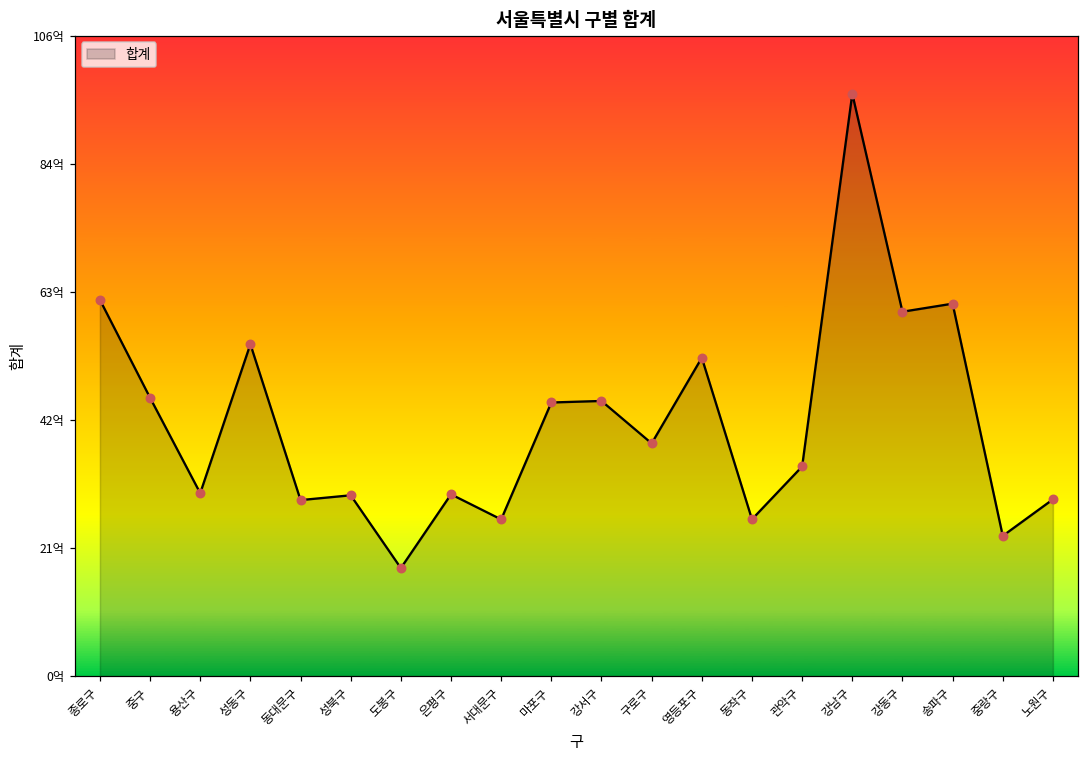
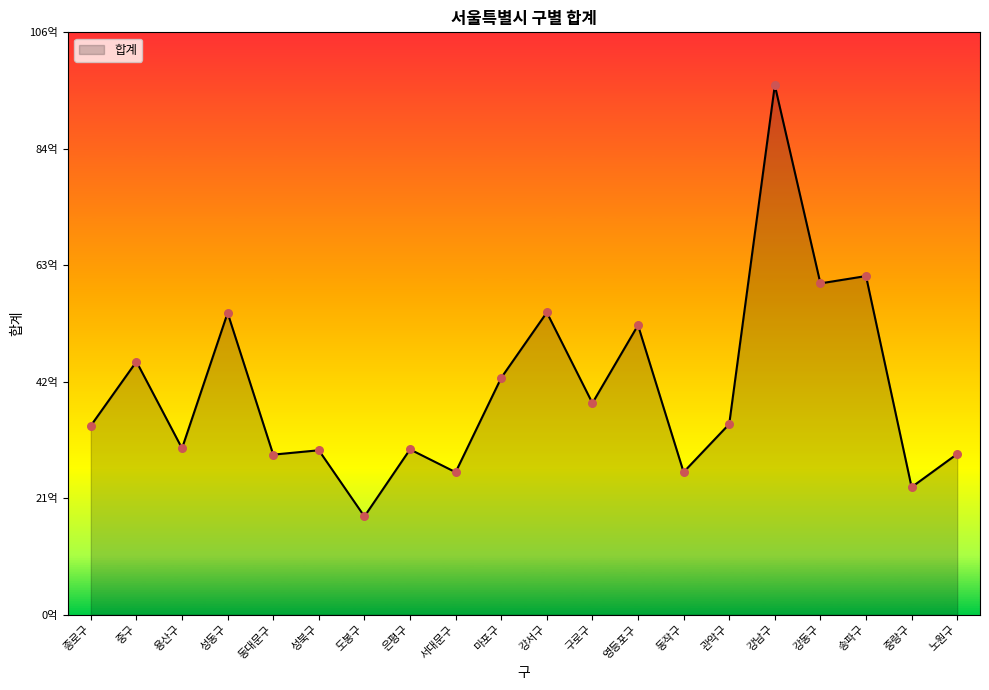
  {
-   "종로구": "62억",
+   "종로구": "34억",
    "중구": "46억",
    "용산구": "30억",
    "성동구": "55억",
    "동대문구": "29억",
    "성북구": "30억",
    "도봉구": "18억",
    "은평구": "30억",
    "서대문구": "26억",
-   "마포구": "45억",
-   "강서구": "46억",
+   "마포구": "43억",
+   "강서구": "55억",
    "구로구": "39억",
    "영등포구": "53억",
    "동작구": "26억",
    "관악구": "35억",
    "강남구": "96억",
    "강동구": "60억",
    "송파구": "62억",
    "중랑구": "23억",
    "노원구": "29억"
  }
